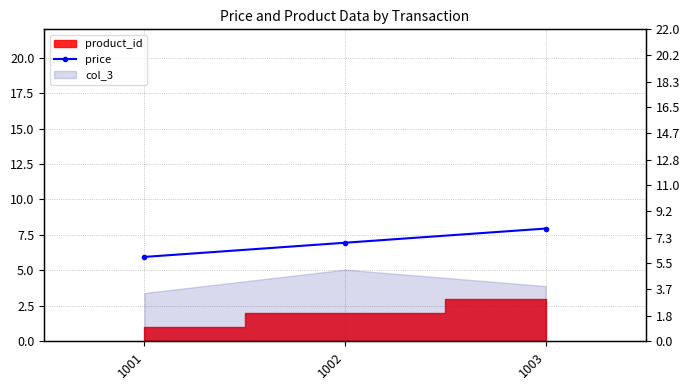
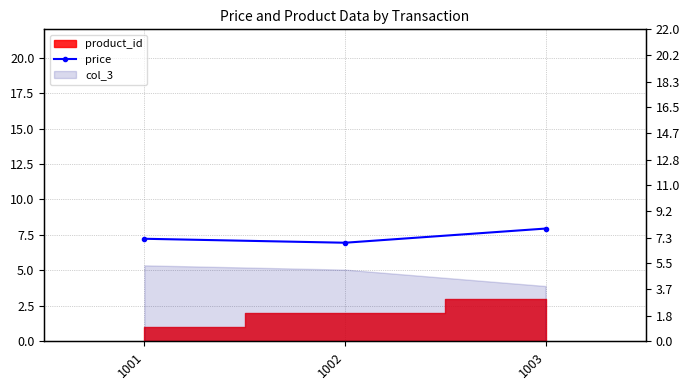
  {
    "price": {
-     "1001": 6.0,
+     "1001": 7.2,
      "1002": 7.0,
      "1003": 8.0
    },
    "col_3": {
-     "1001": 3.4,
+     "1001": 5.4,
      "1002": 5.1,
      "1003": 3.9
    }
  }
